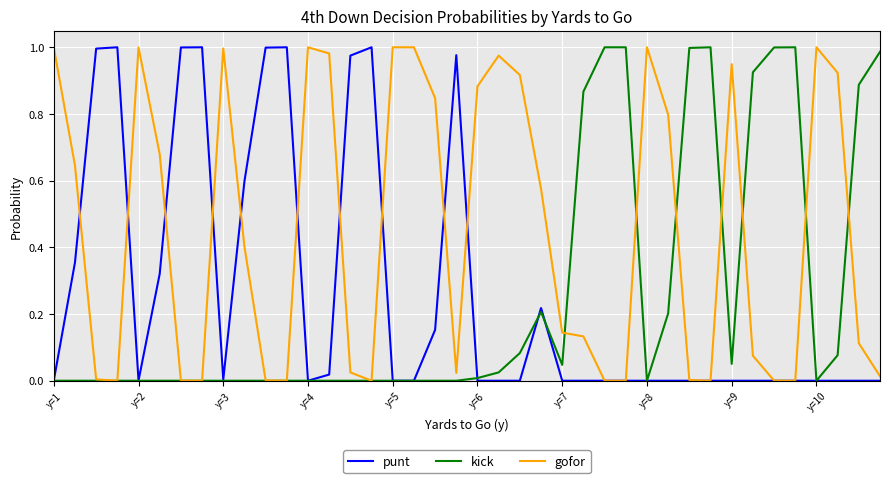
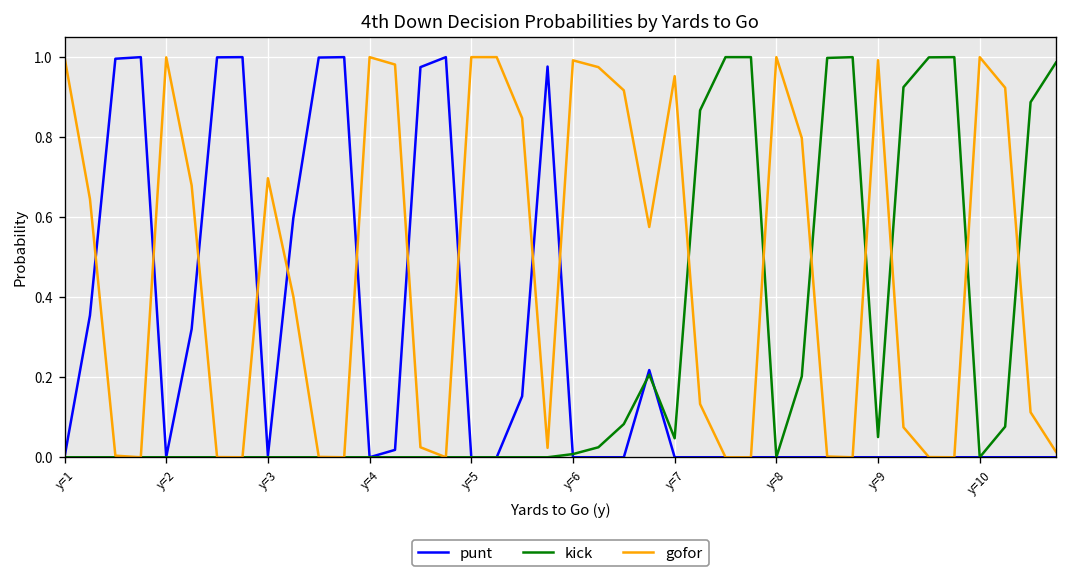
  {
    "punt": {
      "y=6": 0.00,
      "y=7": 0.00,
      "y=9": 0.00
    },
    "kick": {
      "y=6": 0.01,
      "y=7": 0.05,
      "y=9": 0.05
    },
    "gofor": {
      "y=1": 1.00,
      "y=2": 1.00,
-     "y=3": 1.00,
+     "y=3": 0.70,
      "y=4": 1.00,
      "y=5": 1.00,
-     "y=6": 0.88,
-     "y=7": 0.14,
+     "y=6": 0.99,
+     "y=7": 0.95,
      "y=8": 1.00,
-     "y=9": 0.95,
+     "y=9": 0.99,
      "y=10": 1.00
    }
  }
